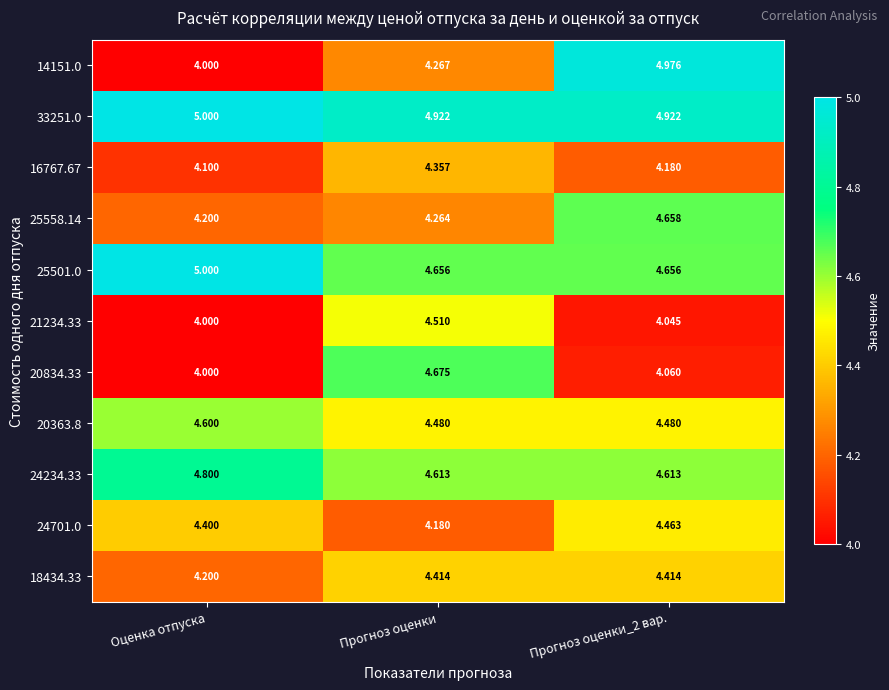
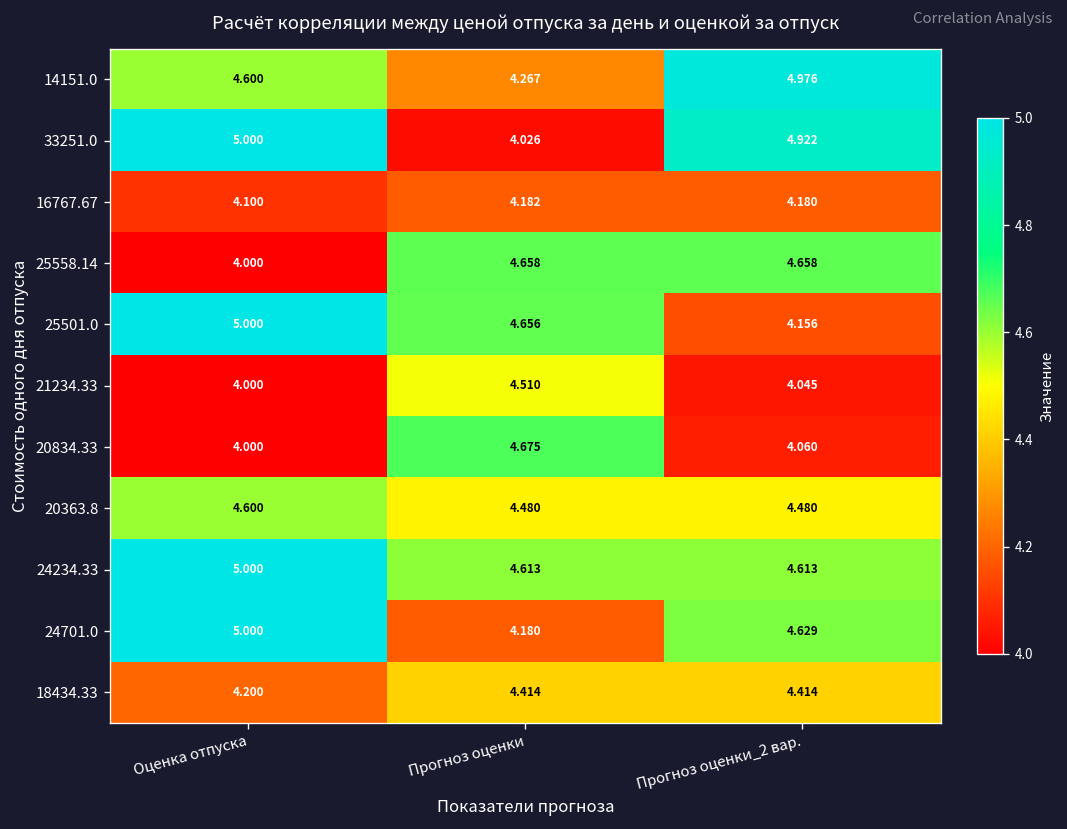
  {
    "14151.0": {
-     "Оценка отпуска": 4.000,
+     "Оценка отпуска": 4.600,
      "Прогноз оценки": 4.267,
      "Прогноз оценки_2 вар.": 4.976
    },
    "33251.0": {
      "Оценка отпуска": 5.000,
-     "Прогноз оценки": 4.922,
+     "Прогноз оценки": 4.026,
      "Прогноз оценки_2 вар.": 4.922
    },
    "16767.67": {
      "Оценка отпуска": 4.100,
-     "Прогноз оценки": 4.357,
+     "Прогноз оценки": 4.182,
      "Прогноз оценки_2 вар.": 4.180
    },
    "25558.14": {
-     "Оценка отпуска": 4.200,
-     "Прогноз оценки": 4.264,
+     "Оценка отпуска": 4.000,
+     "Прогноз оценки": 4.658,
      "Прогноз оценки_2 вар.": 4.658
    },
    "25501.0": {
      "Оценка отпуска": 5.000,
      "Прогноз оценки": 4.656,
-     "Прогноз оценки_2 вар.": 4.656
+     "Прогноз оценки_2 вар.": 4.156
    },
    "21234.33": {
      "Оценка отпуска": 4.000,
      "Прогноз оценки": 4.510,
      "Прогноз оценки_2 вар.": 4.045
    },
    "20834.33": {
      "Оценка отпуска": 4.000,
      "Прогноз оценки": 4.675,
      "Прогноз оценки_2 вар.": 4.060
    },
    "20363.8": {
      "Оценка отпуска": 4.600,
      "Прогноз оценки": 4.480,
      "Прогноз оценки_2 вар.": 4.480
    },
    "24234.33": {
-     "Оценка отпуска": 4.800,
+     "Оценка отпуска": 5.000,
      "Прогноз оценки": 4.613,
      "Прогноз оценки_2 вар.": 4.613
    },
    "24701.0": {
-     "Оценка отпуска": 4.400,
+     "Оценка отпуска": 5.000,
      "Прогноз оценки": 4.180,
-     "Прогноз оценки_2 вар.": 4.463
+     "Прогноз оценки_2 вар.": 4.629
    },
    "18434.33": {
      "Оценка отпуска": 4.200,
      "Прогноз оценки": 4.414,
      "Прогноз оценки_2 вар.": 4.414
    }
  }
